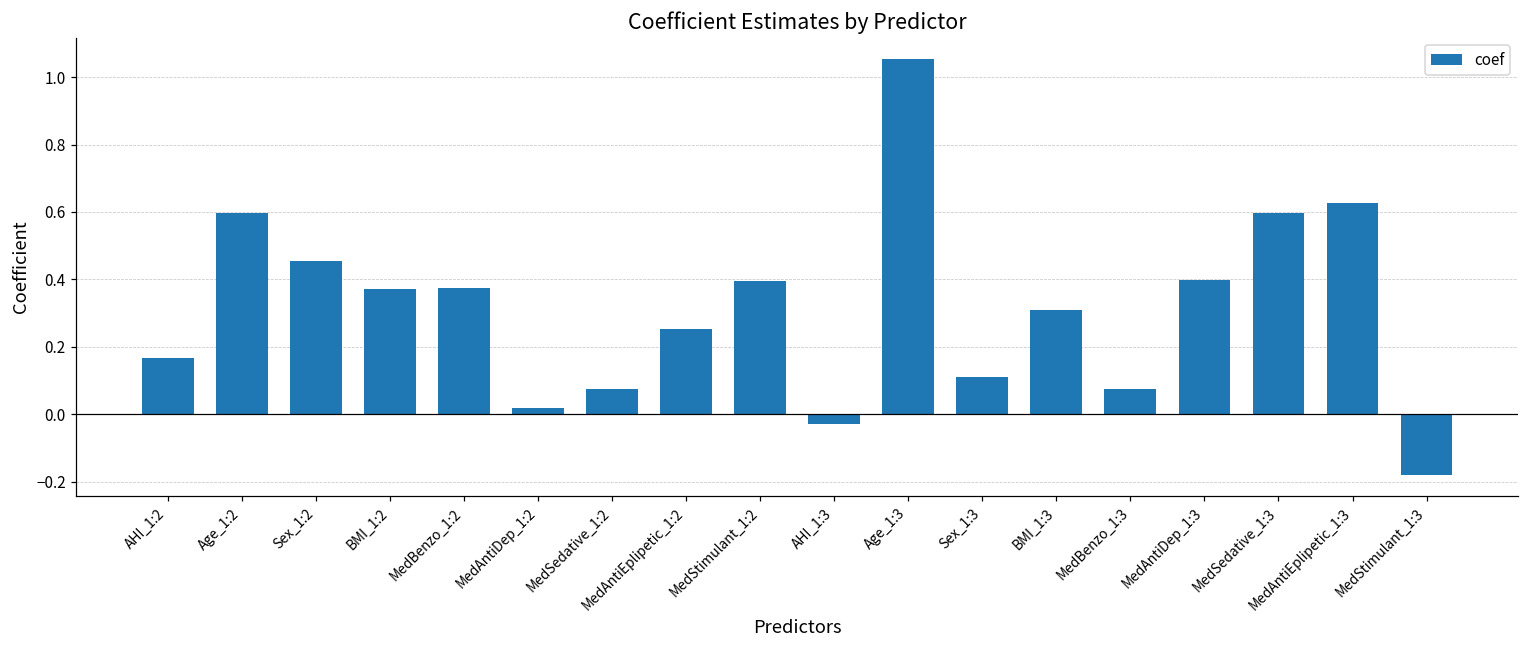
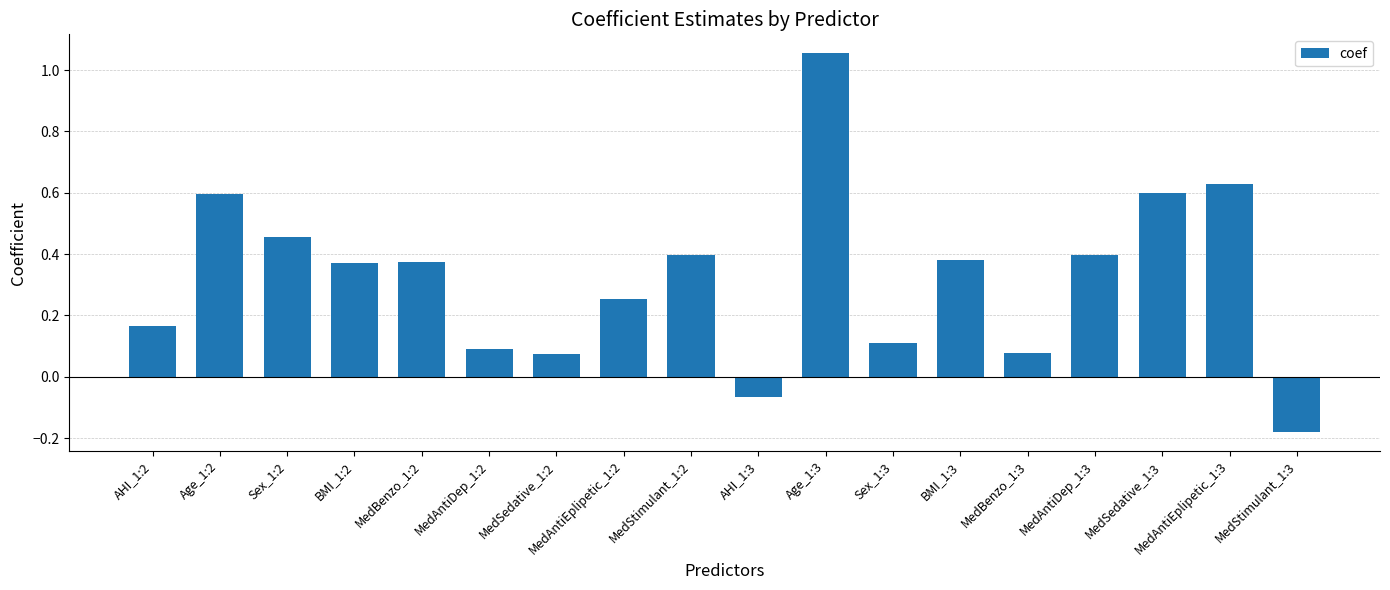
  {
    "AHI_1:2": 0.17,
    "Age_1:2": 0.60,
    "Sex_1:2": 0.46,
    "BMI_1:2": 0.37,
    "MedBenzo_1:2": 0.37,
-   "MedAntiDep_1:2": 0.02,
+   "MedAntiDep_1:2": 0.09,
    "MedSedative_1:2": 0.08,
    "MedAntiEplipetic_1:2": 0.25,
    "MedStimulant_1:2": 0.40,
-   "AHI_1:3": -0.03,
+   "AHI_1:3": -0.07,
    "Age_1:3": 1.05,
    "Sex_1:3": 0.11,
-   "BMI_1:3": 0.31,
+   "BMI_1:3": 0.38,
    "MedBenzo_1:3": 0.08,
    "MedAntiDep_1:3": 0.40,
    "MedSedative_1:3": 0.60,
    "MedAntiEplipetic_1:3": 0.63,
    "MedStimulant_1:3": -0.18
  }
